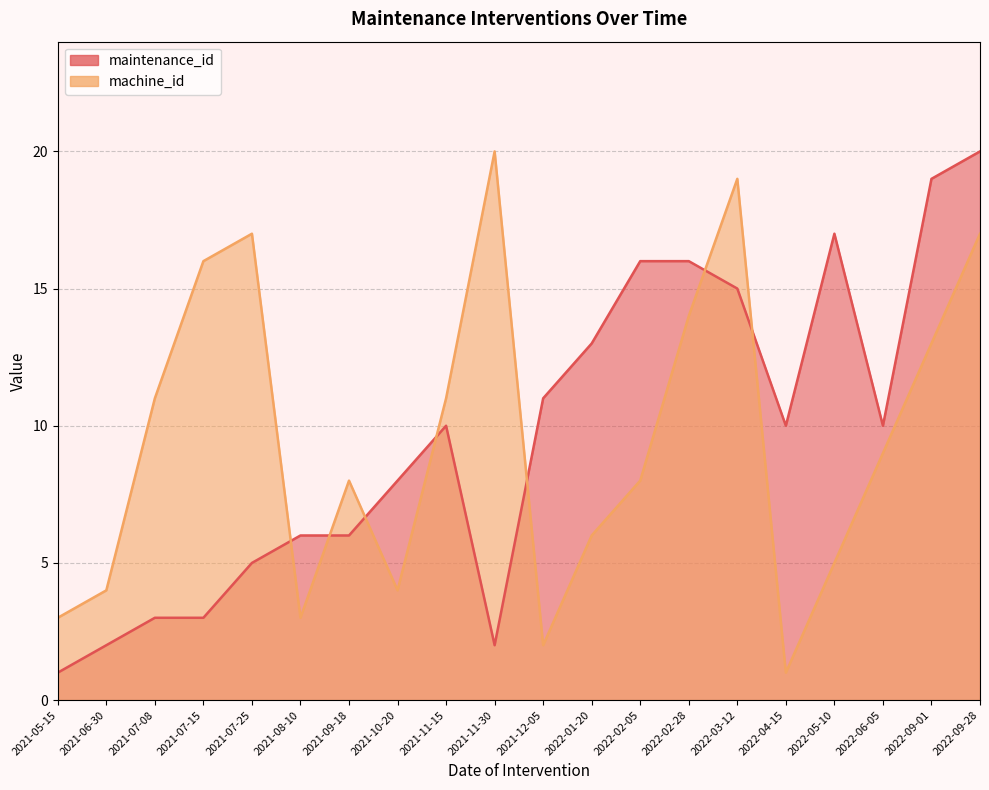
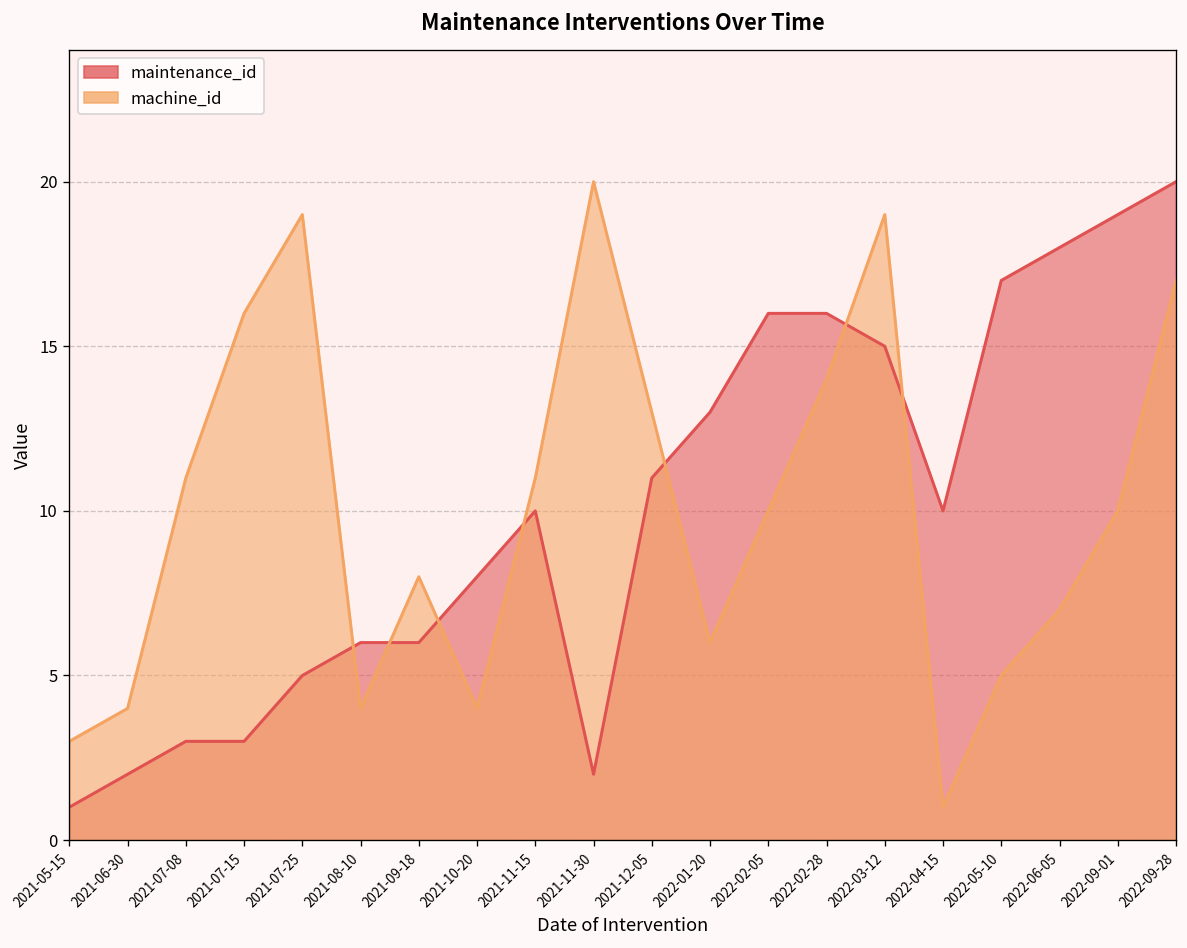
  {
    "maintenance_id": {
      "2021-05-15": 1,
      "2021-06-30": 2,
      "2021-07-08": 3,
      "2021-07-15": 3,
      "2021-07-25": 5,
      "2021-08-10": 6,
      "2021-09-18": 6,
      "2021-10-20": 8,
      "2021-11-15": 10,
      "2021-11-30": 2,
      "2021-12-05": 11,
      "2022-01-20": 13,
      "2022-02-05": 16,
      "2022-02-28": 16,
      "2022-03-12": 15,
      "2022-04-15": 10,
      "2022-05-10": 17,
-     "2022-06-05": 10,
+     "2022-06-05": 18,
      "2022-09-01": 19,
      "2022-09-28": 20
    },
    "machine_id": {
      "2021-05-15": 3,
      "2021-06-30": 4,
      "2021-07-08": 11,
      "2021-07-15": 16,
-     "2021-07-25": 17,
-     "2021-08-10": 3,
+     "2021-07-25": 19,
+     "2021-08-10": 4,
      "2021-09-18": 8,
      "2021-10-20": 4,
      "2021-11-15": 11,
      "2021-11-30": 20,
-     "2021-12-05": 2,
+     "2021-12-05": 13,
      "2022-01-20": 6,
-     "2022-02-05": 8,
+     "2022-02-05": 10,
      "2022-02-28": 14,
      "2022-03-12": 19,
      "2022-04-15": 1,
      "2022-05-10": 5,
-     "2022-06-05": 9,
-     "2022-09-01": 13,
+     "2022-06-05": 7,
+     "2022-09-01": 10,
      "2022-09-28": 17
    }
  }
